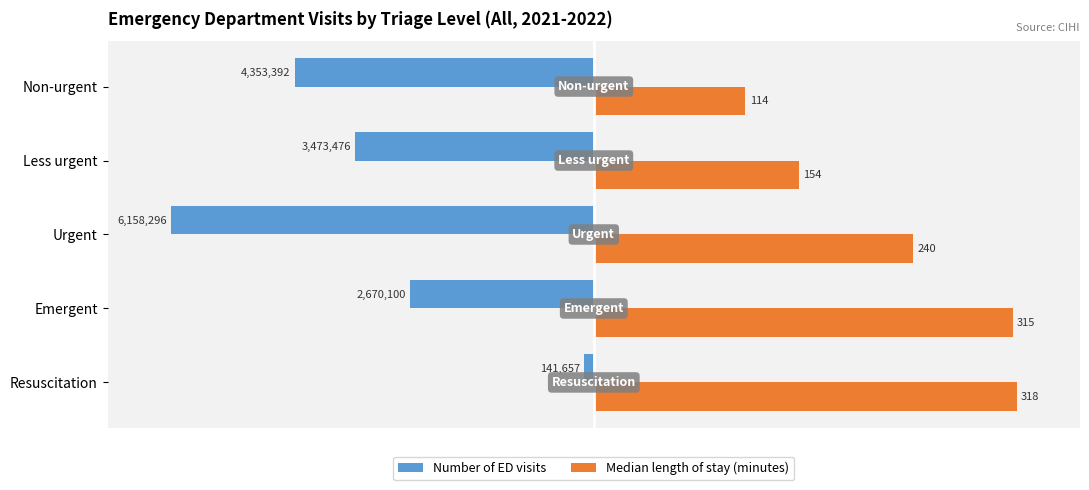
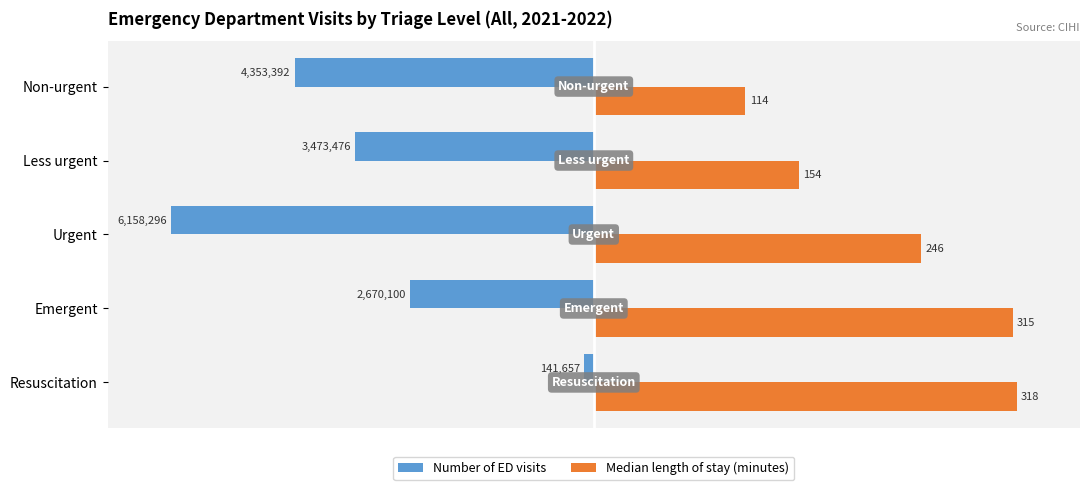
  {
    "Median length of stay (minutes)": {
-     "Urgent": 240
+     "Urgent": 246
    }
  }
